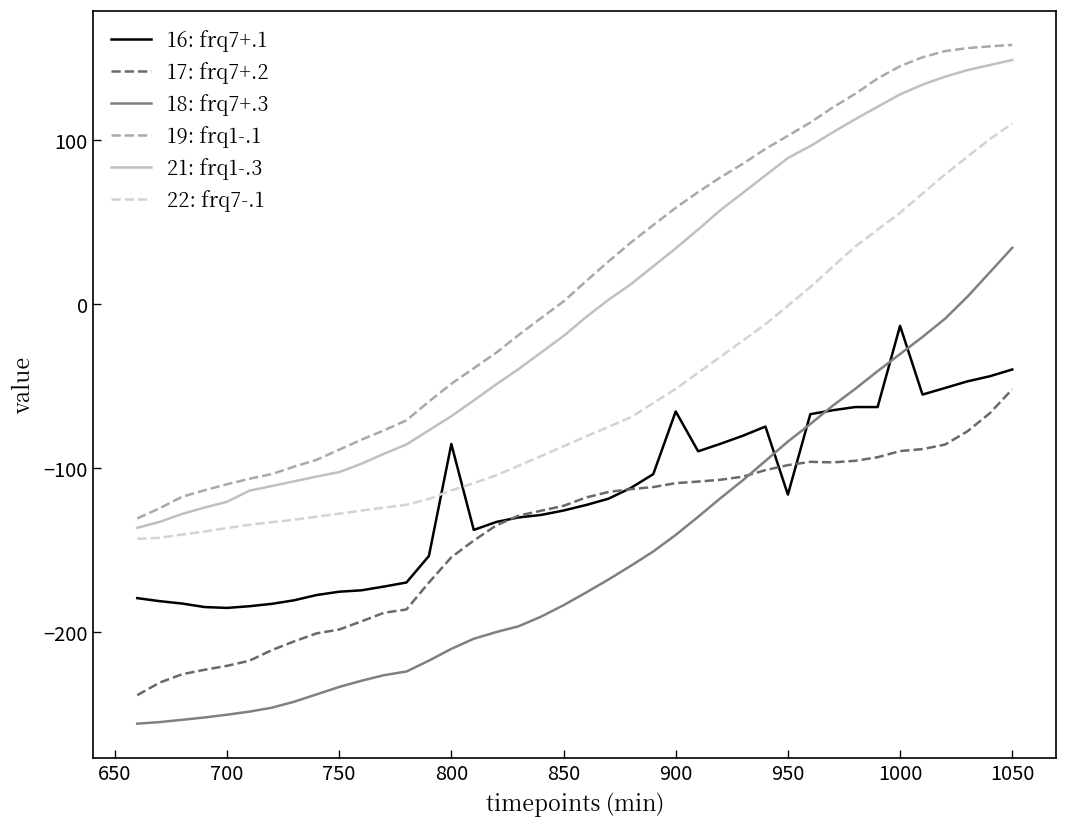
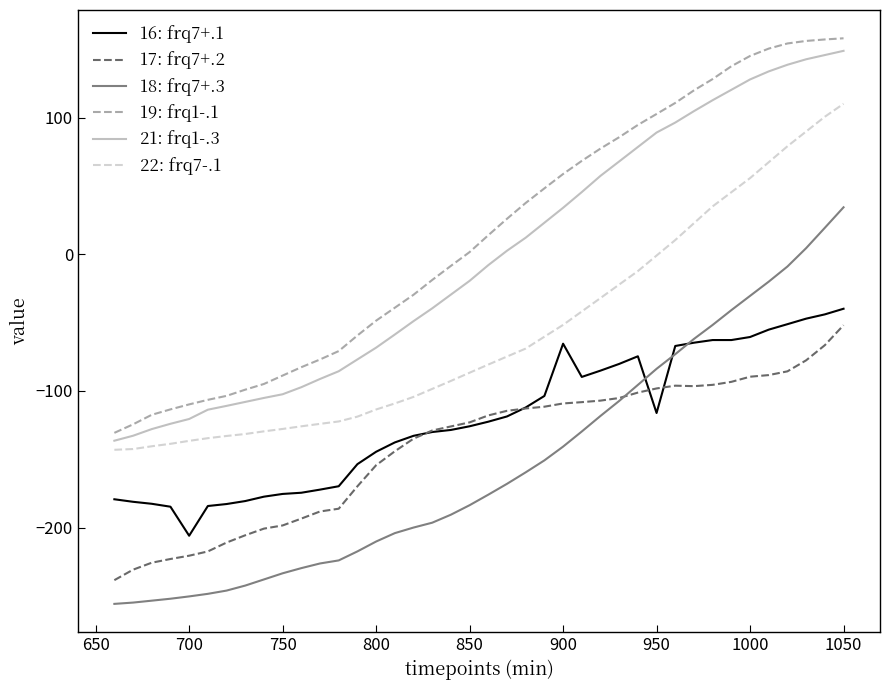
  {
    "16: frq7+.1": {
-     "700": -185,
+     "700": -206,
      "750": -175,
-     "800": -85,
+     "800": -145,
      "850": -126,
      "900": -65,
      "950": -116,
-     "1000": -13,
+     "1000": -61,
      "1050": -40
    }
  }
